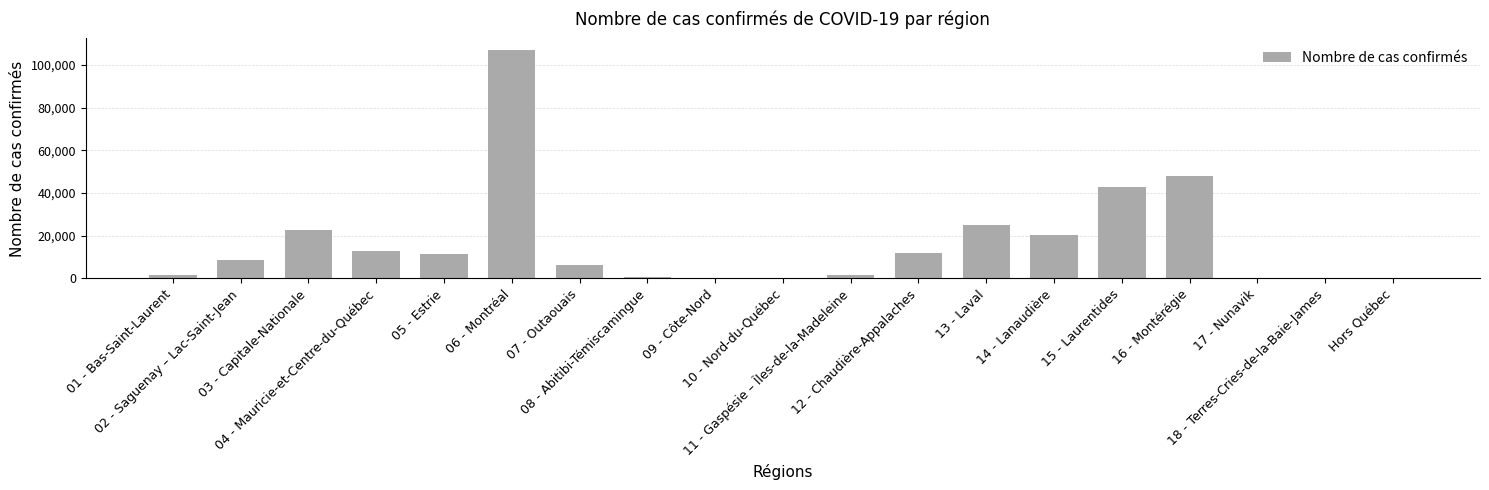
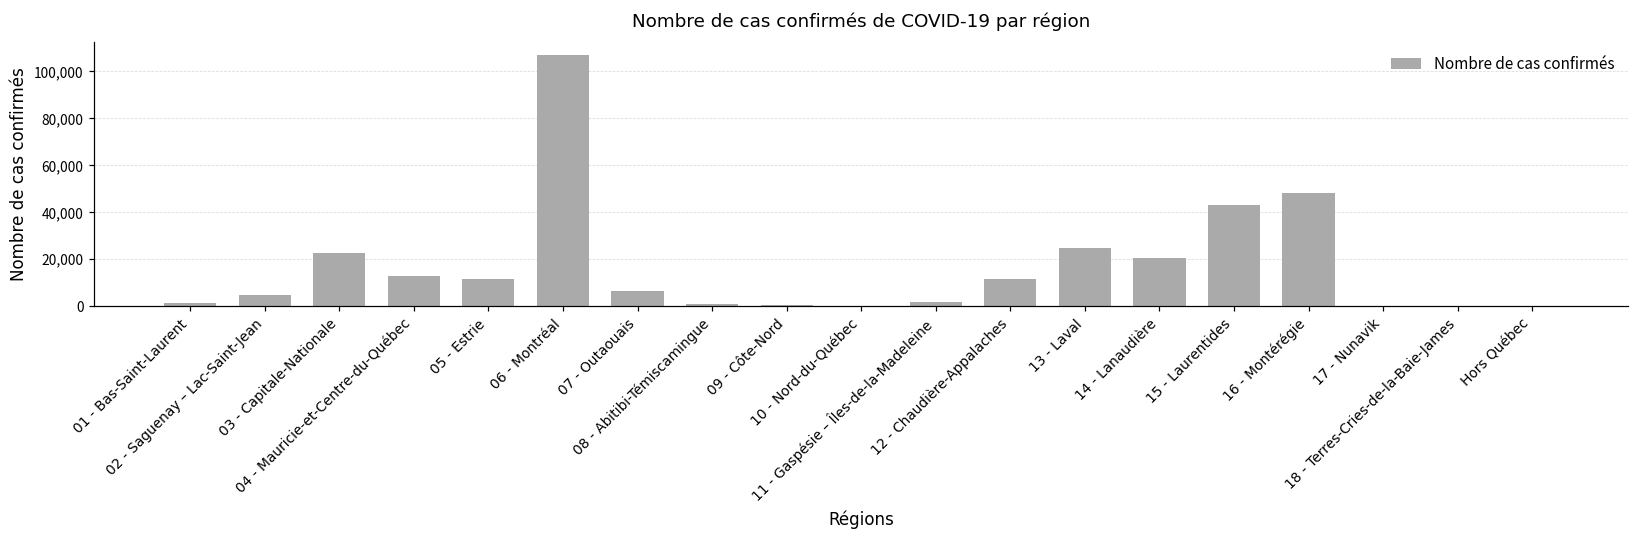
  {
    "01 - Bas-Saint-Laurent": "2,000",
-   "02 - Saguenay – Lac-Saint-Jean": "9,000",
+   "02 - Saguenay – Lac-Saint-Jean": "5,000",
    "03 - Capitale-Nationale": "23,000",
    "04 - Mauricie-et-Centre-du-Québec": "13,000",
    "05 - Estrie": "12,000",
    "06 - Montréal": "107,000",
    "07 - Outaouais": "6,000",
    "11 - Gaspésie – Îles-de-la-Madeleine": "2,000",
    "12 - Chaudière-Appalaches": "12,000",
    "13 - Laval": "25,000",
    "14 - Lanaudière": "20,000",
    "15 - Laurentides": "43,000",
    "16 - Montérégie": "48,000"
  }
